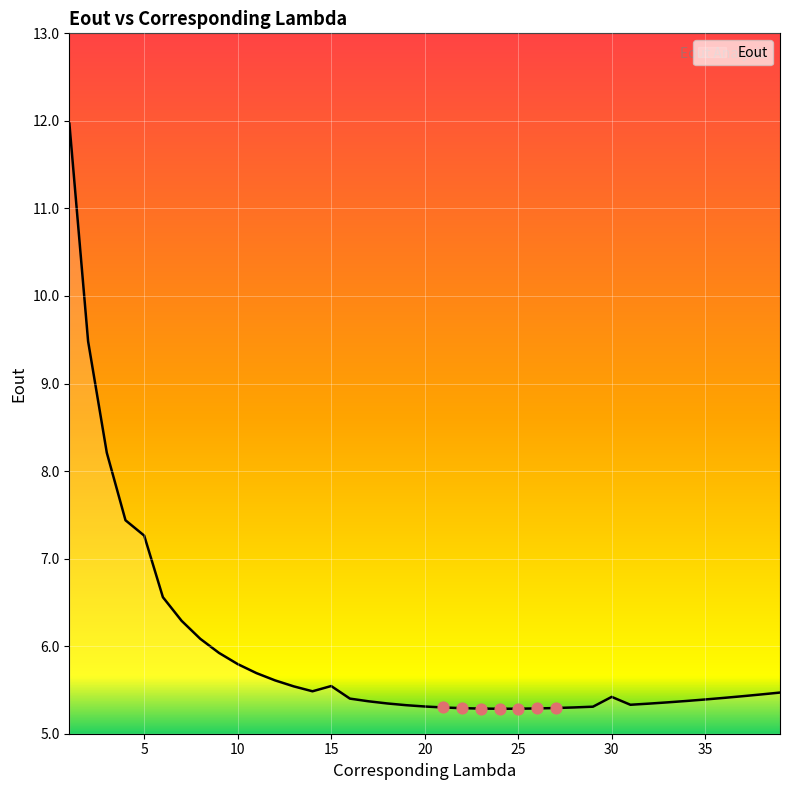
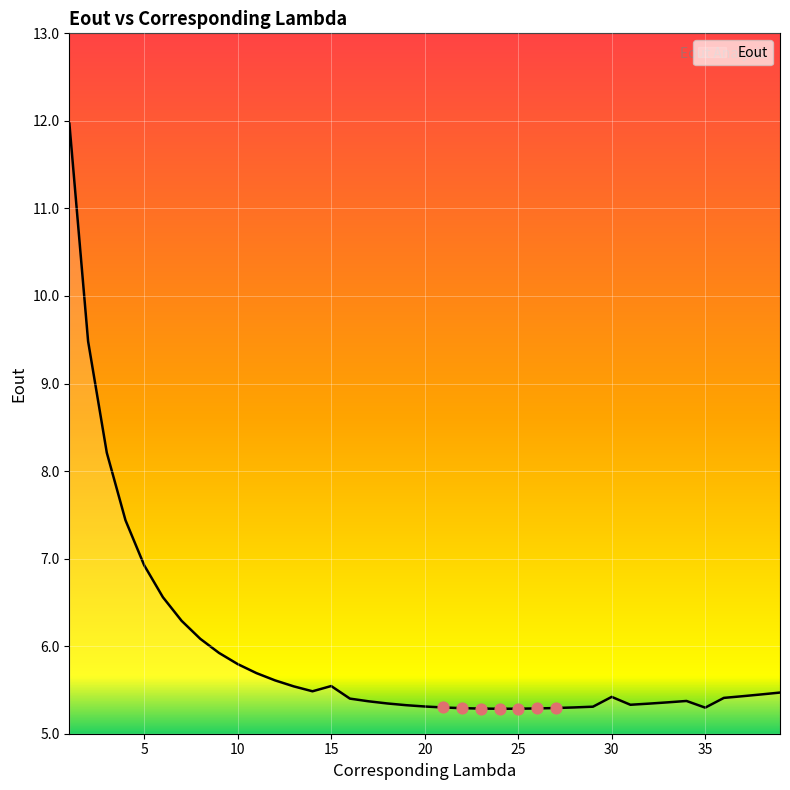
  {
    "Eout": {
-     "5": 7.3,
+     "5": 6.9,
      "10": 5.8,
      "15": 5.5,
      "20": 5.3,
      "30": 5.4,
-     "35": 5.4
+     "35": 5.3
    }
  }
